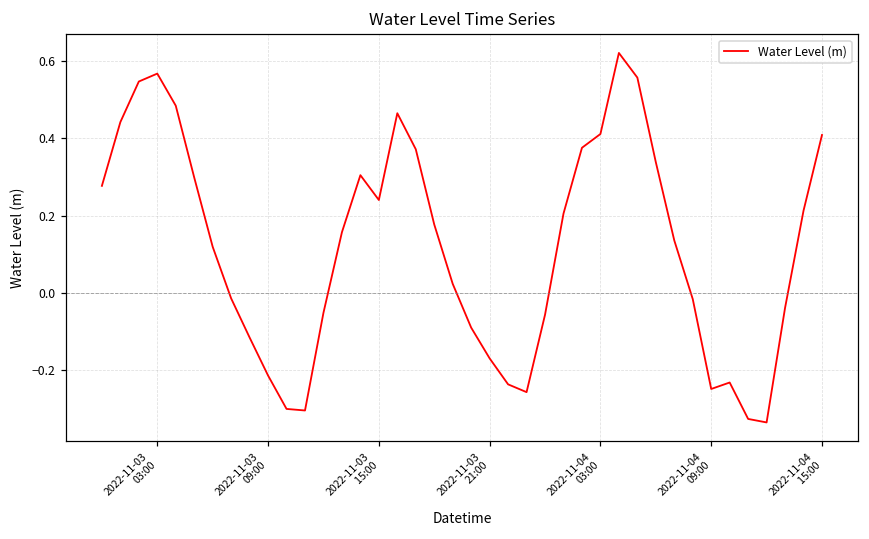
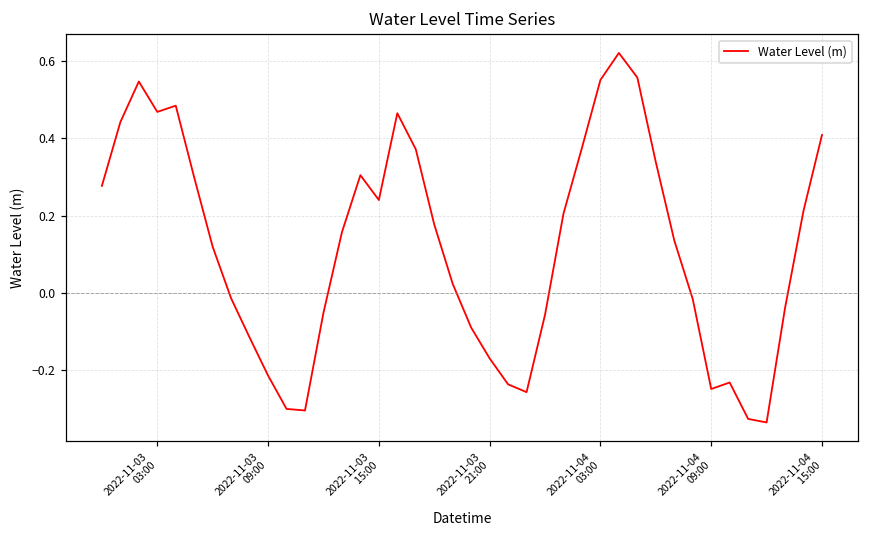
  {
-   "2022-11-03 03:00": 0.57,
+   "2022-11-03 03:00": 0.47,
    "2022-11-03 09:00": -0.21,
    "2022-11-03 15:00": 0.24,
    "2022-11-03 21:00": -0.17,
-   "2022-11-04 03:00": 0.41,
+   "2022-11-04 03:00": 0.55,
    "2022-11-04 09:00": -0.25,
    "2022-11-04 15:00": 0.41
  }
